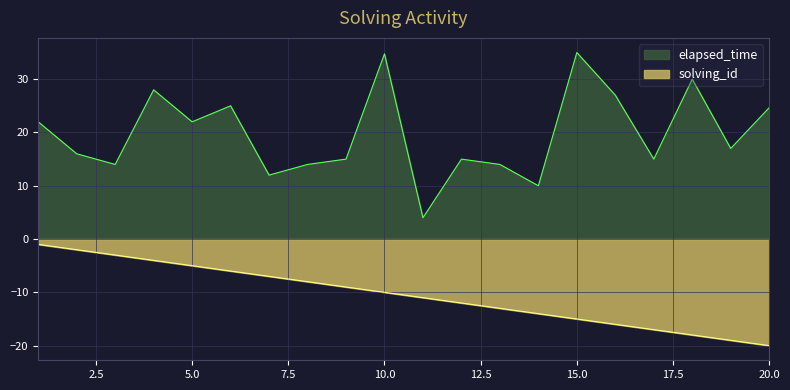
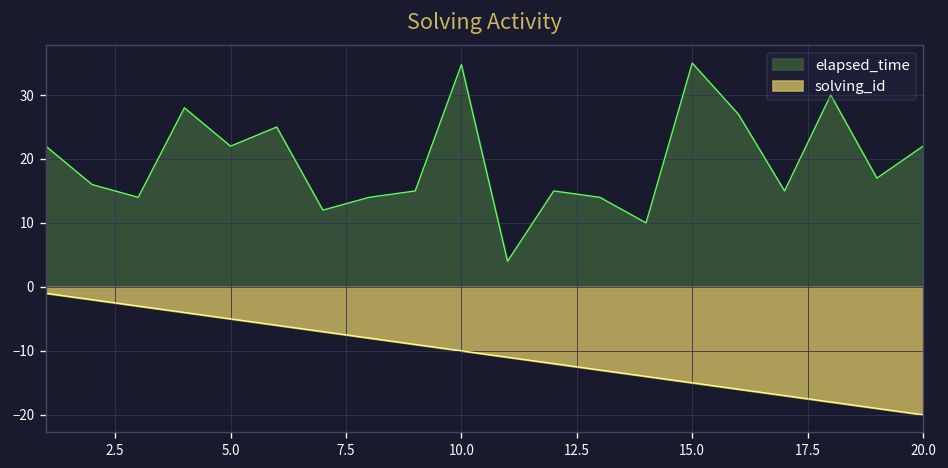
  {
    "elapsed_time": {
      "5.0": 22,
      "10.0": 35,
      "15.0": 35,
-     "20.0": 25
+     "20.0": 22
    }
  }
